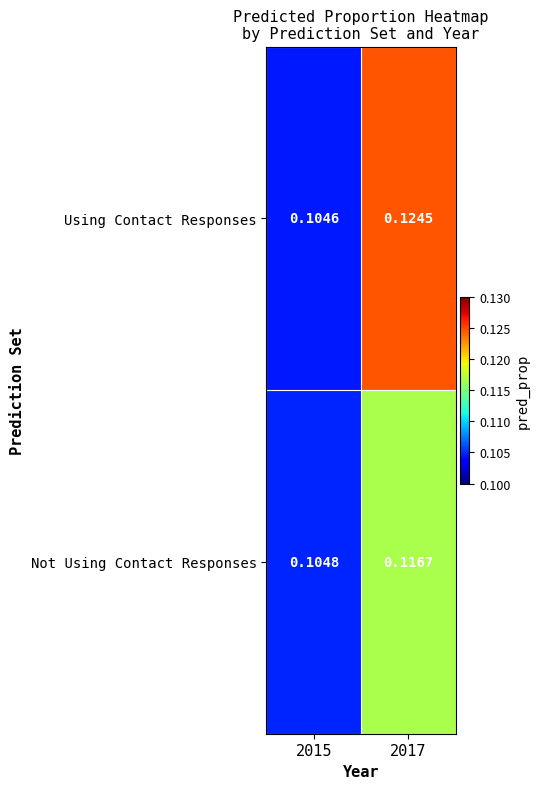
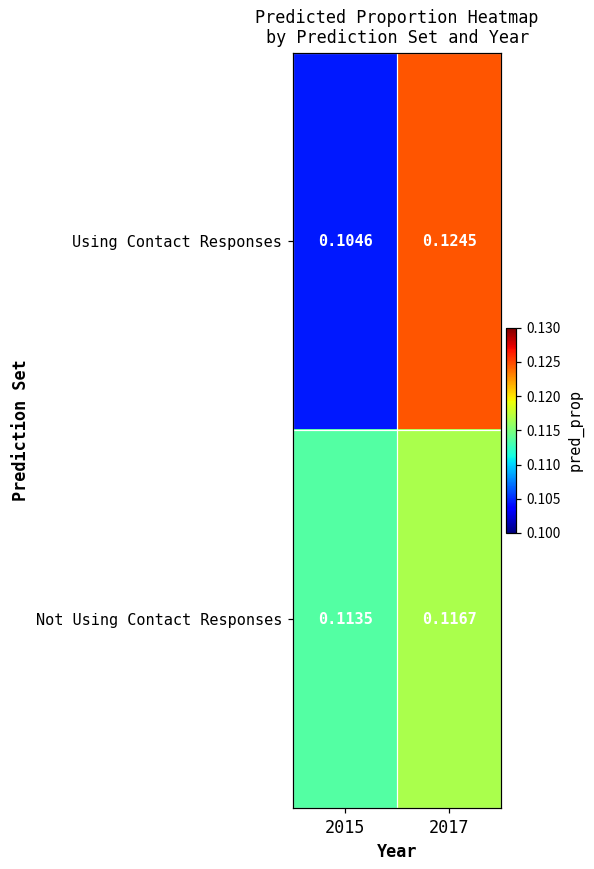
  {
    "Using Contact Responses": {
      "2015": 0.1046,
      "2017": 0.1245
    },
    "Not Using Contact Responses": {
-     "2015": 0.1048,
+     "2015": 0.1135,
      "2017": 0.1167
    }
  }
